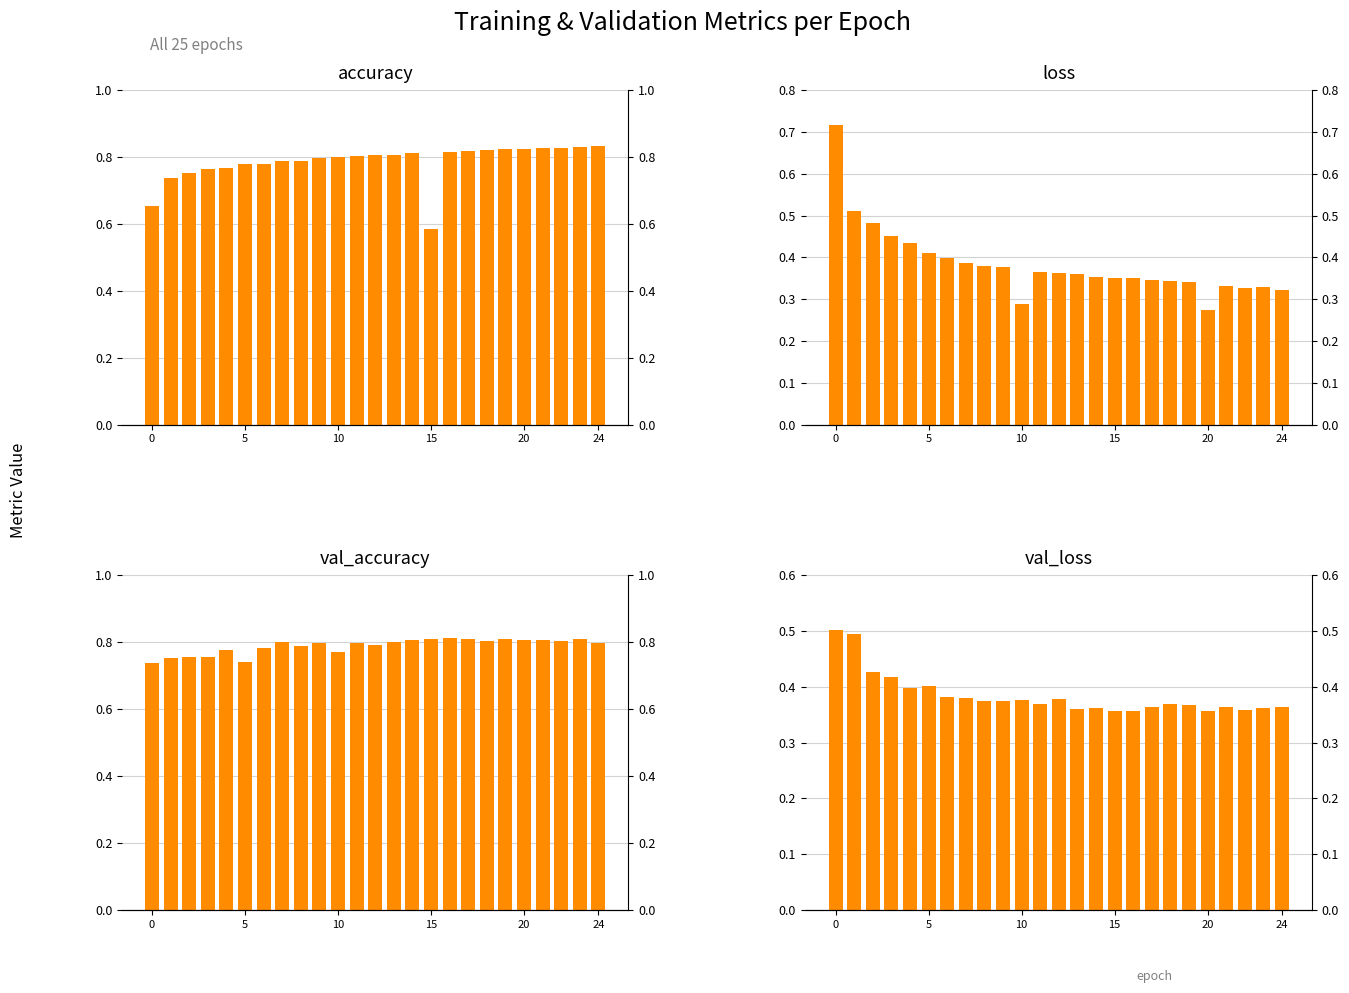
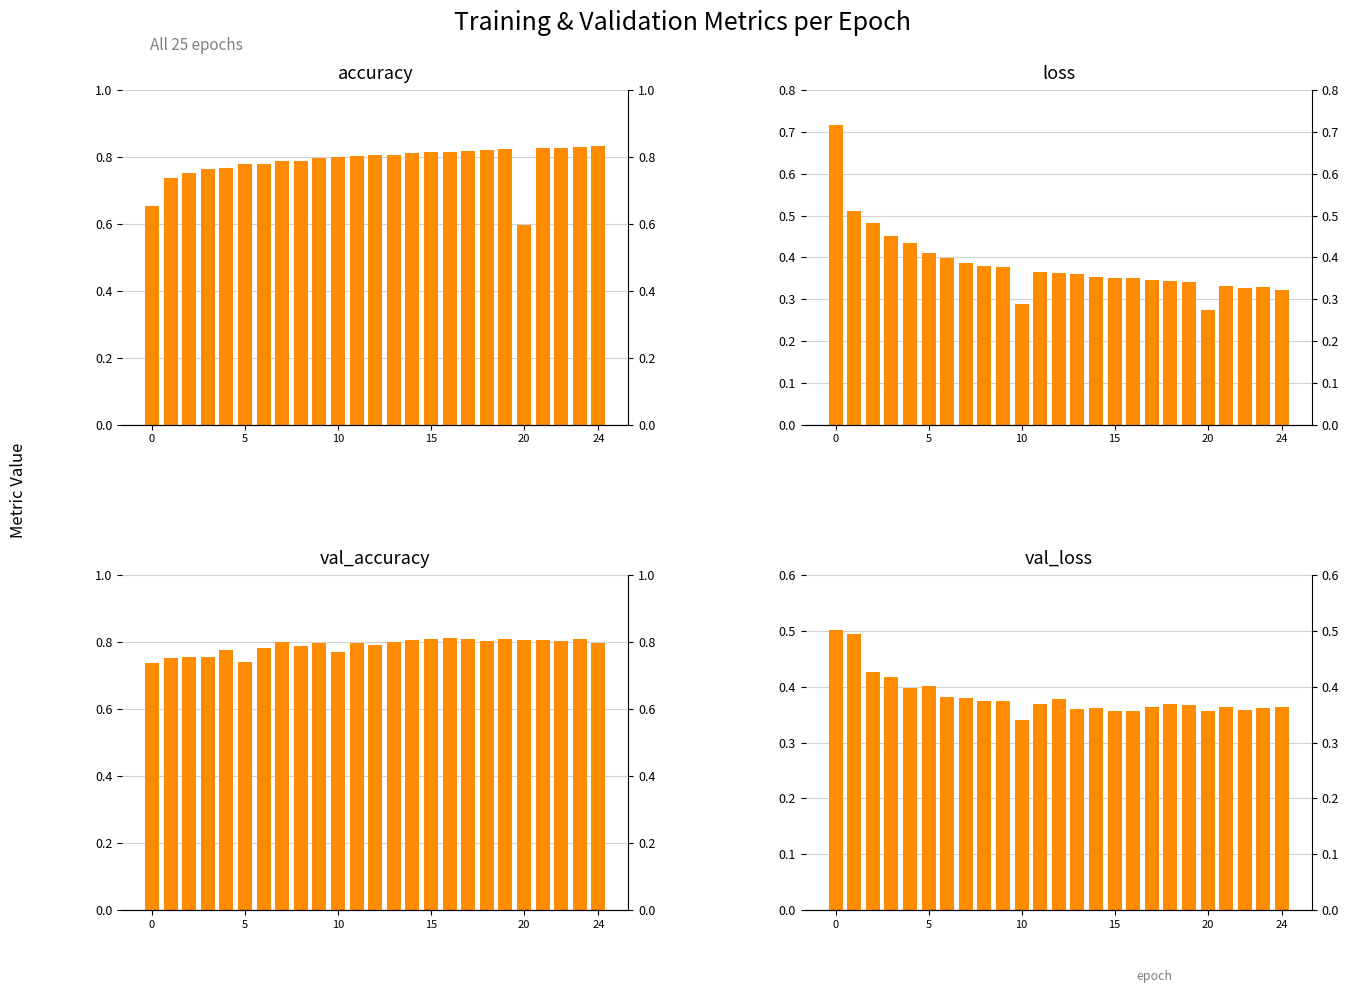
  {
    "accuracy": {
      "0": 0.65,
      "5": 0.78,
      "10": 0.80,
-     "15": 0.58,
-     "20": 0.82,
+     "15": 0.81,
+     "20": 0.60,
      "24": 0.83
    },
    "loss": {
      "0": 0.72,
      "5": 0.41,
      "10": 0.29,
      "15": 0.35,
      "20": 0.27,
      "24": 0.32
    },
    "val_accuracy": {
      "0": 0.74,
      "5": 0.74,
      "10": 0.77,
      "15": 0.81,
      "20": 0.81,
      "24": 0.80
    },
    "val_loss": {
      "0": 0.50,
      "5": 0.40,
-     "10": 0.38,
+     "10": 0.34,
      "15": 0.36,
      "20": 0.36,
      "24": 0.36
    }
  }
